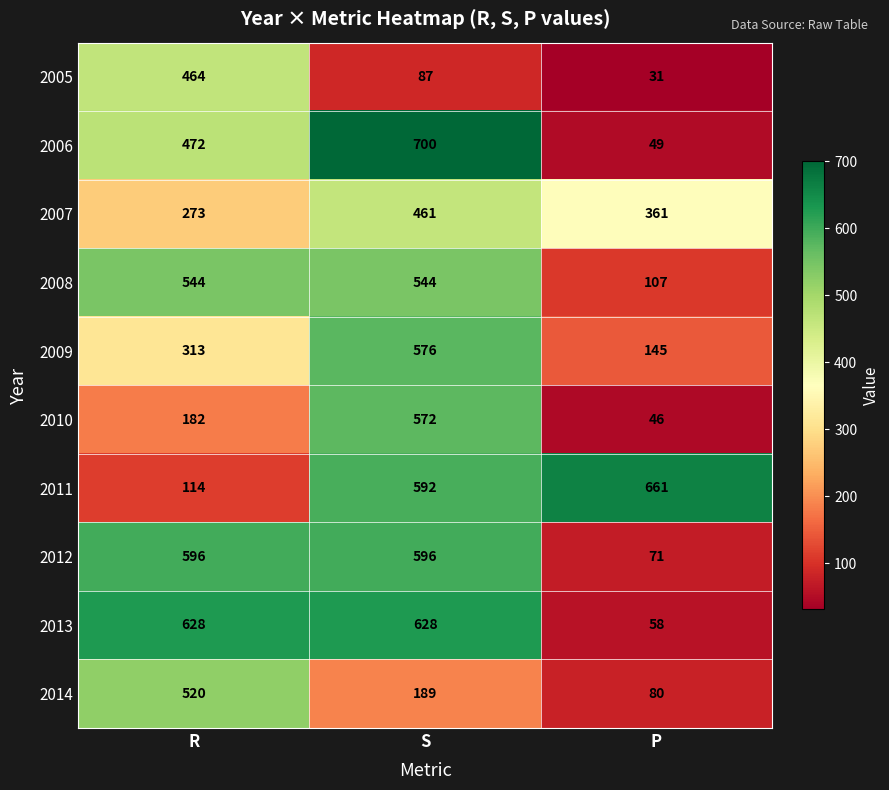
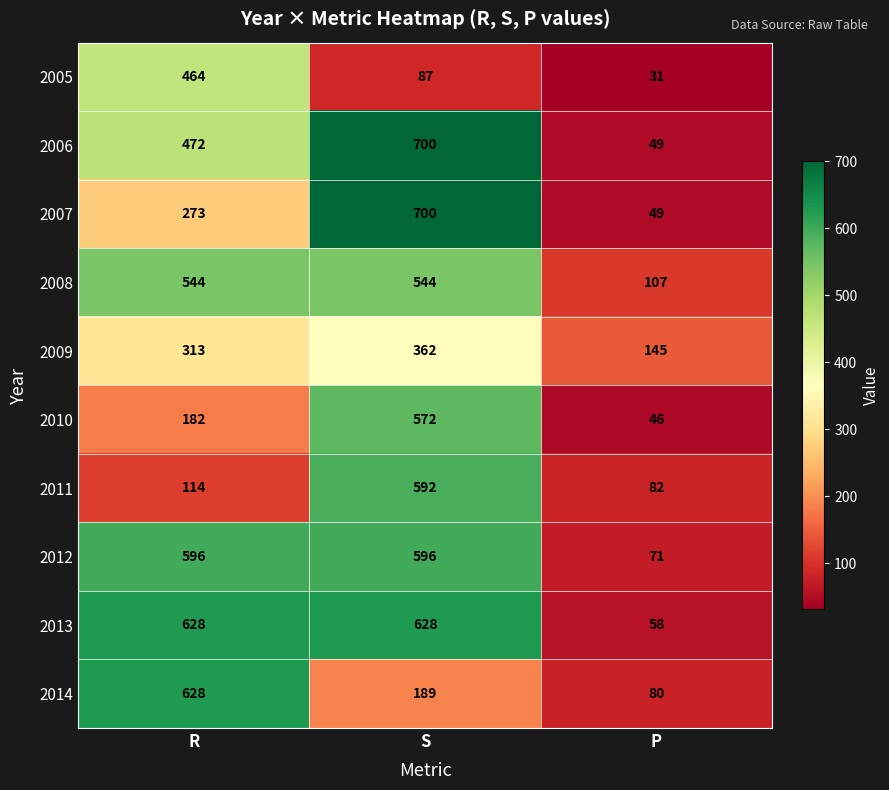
  {
    "2005": {
      "R": 464,
      "S": 87,
      "P": 31
    },
    "2006": {
      "R": 472,
      "S": 700,
      "P": 49
    },
    "2007": {
      "R": 273,
-     "S": 461,
-     "P": 361
+     "S": 700,
+     "P": 49
    },
    "2008": {
      "R": 544,
      "S": 544,
      "P": 107
    },
    "2009": {
      "R": 313,
-     "S": 576,
+     "S": 362,
      "P": 145
    },
    "2010": {
      "R": 182,
      "S": 572,
      "P": 46
    },
    "2011": {
      "R": 114,
      "S": 592,
-     "P": 661
+     "P": 82
    },
    "2012": {
      "R": 596,
      "S": 596,
      "P": 71
    },
    "2013": {
      "R": 628,
      "S": 628,
      "P": 58
    },
    "2014": {
-     "R": 520,
+     "R": 628,
      "S": 189,
      "P": 80
    }
  }
